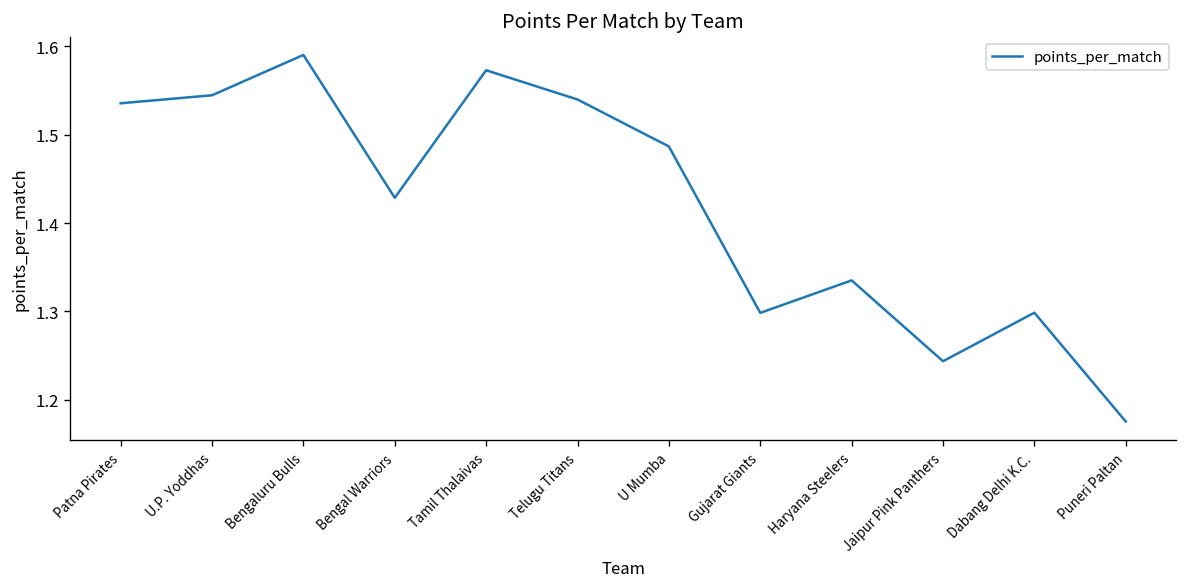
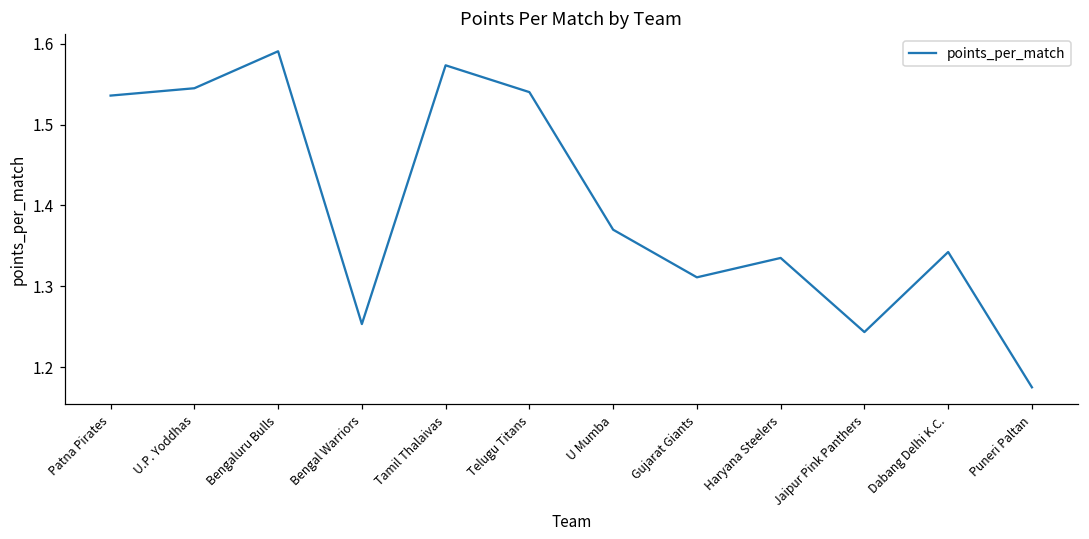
  {
    "Patna Pirates": 1.54,
    "U.P. Yoddhas": 1.54,
    "Bengaluru Bulls": 1.59,
-   "Bengal Warriors": 1.43,
+   "Bengal Warriors": 1.25,
    "Tamil Thalaivas": 1.57,
    "Telugu Titans": 1.54,
-   "U Mumba": 1.49,
-   "Gujarat Giants": 1.30,
+   "U Mumba": 1.37,
+   "Gujarat Giants": 1.31,
    "Haryana Steelers": 1.34,
    "Jaipur Pink Panthers": 1.24,
-   "Dabang Delhi K.C.": 1.30,
+   "Dabang Delhi K.C.": 1.34,
    "Puneri Paltan": 1.18
  }
